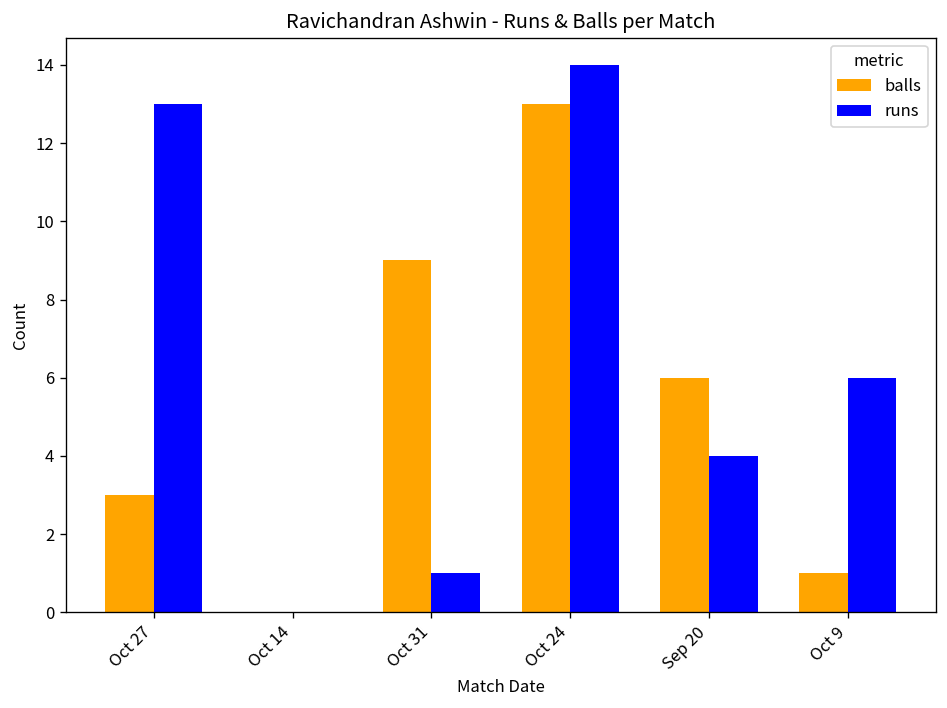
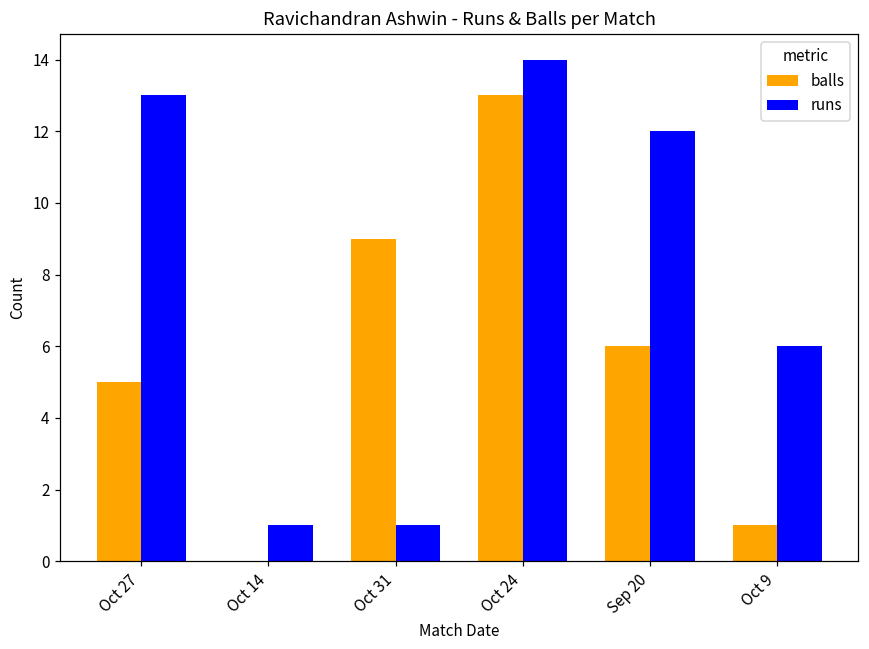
  {
    "balls": {
-     "Oct 27": 3,
+     "Oct 27": 5,
      "Oct 14": 0,
      "Oct 31": 9,
      "Oct 24": 13,
      "Sep 20": 6,
      "Oct 9": 1
    },
    "runs": {
      "Oct 27": 13,
-     "Oct 14": 0,
+     "Oct 14": 1,
      "Oct 31": 1,
      "Oct 24": 14,
-     "Sep 20": 4,
+     "Sep 20": 12,
      "Oct 9": 6
    }
  }
